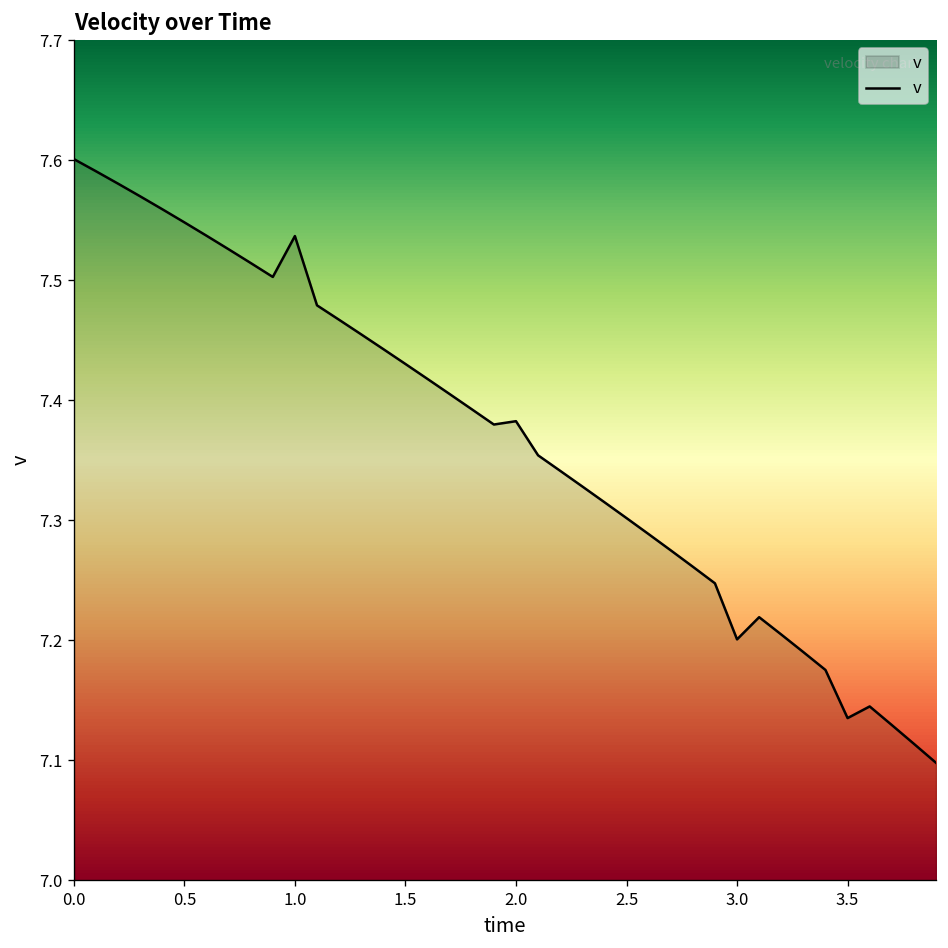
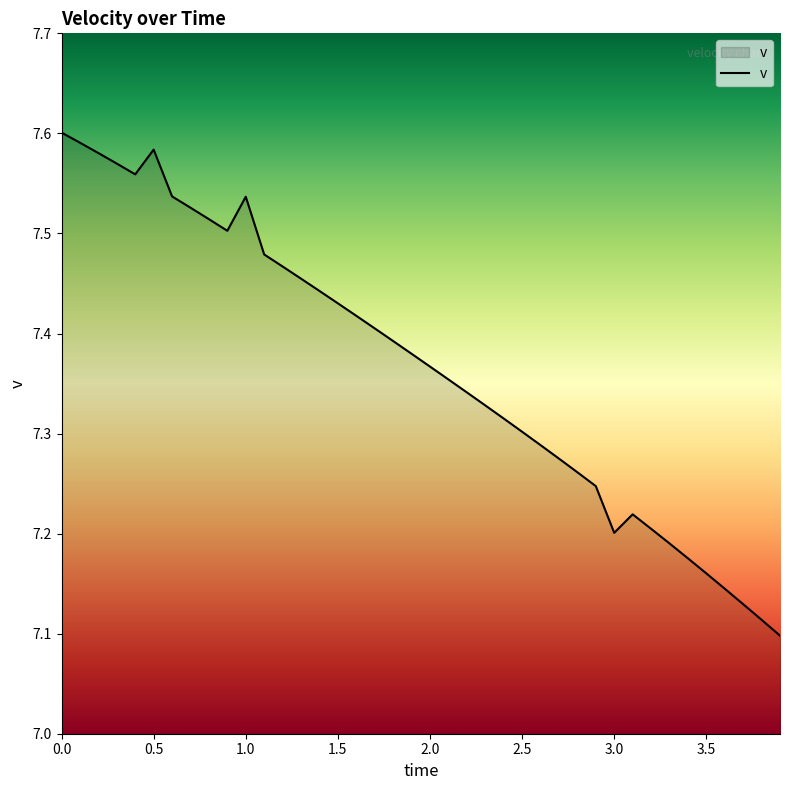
  {
    "0.0": 7.601,
-   "0.5": 7.548,
+   "0.5": 7.584,
    "1.0": 7.537,
    "1.5": 7.430,
-   "2.0": 7.383,
+   "2.0": 7.367,
    "2.5": 7.302,
    "3.0": 7.201,
-   "3.5": 7.135
+   "3.5": 7.160
  }
